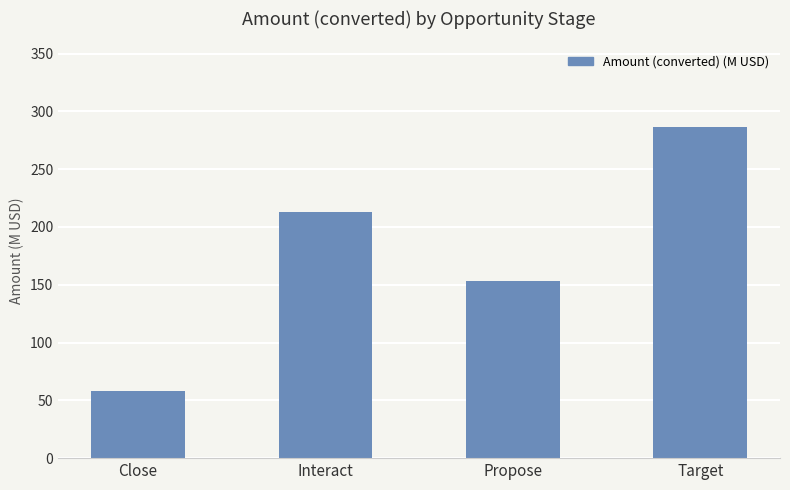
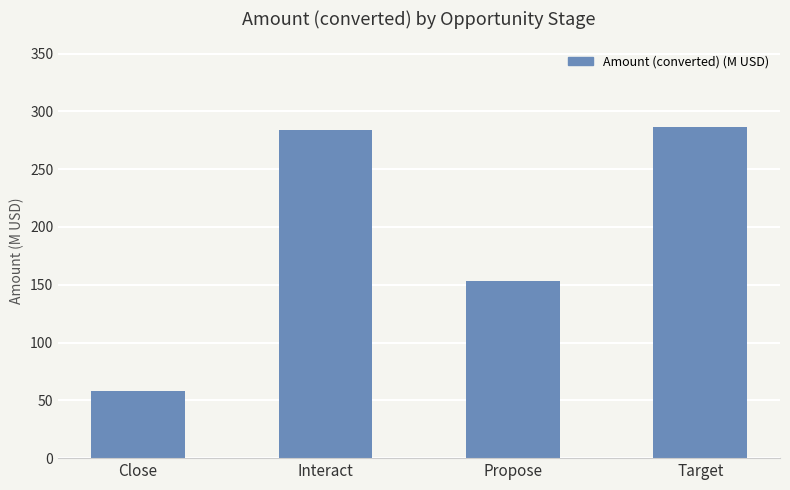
  {
    "Close": 58,
-   "Interact": 213,
+   "Interact": 284,
    "Propose": 154,
    "Target": 287
  }
